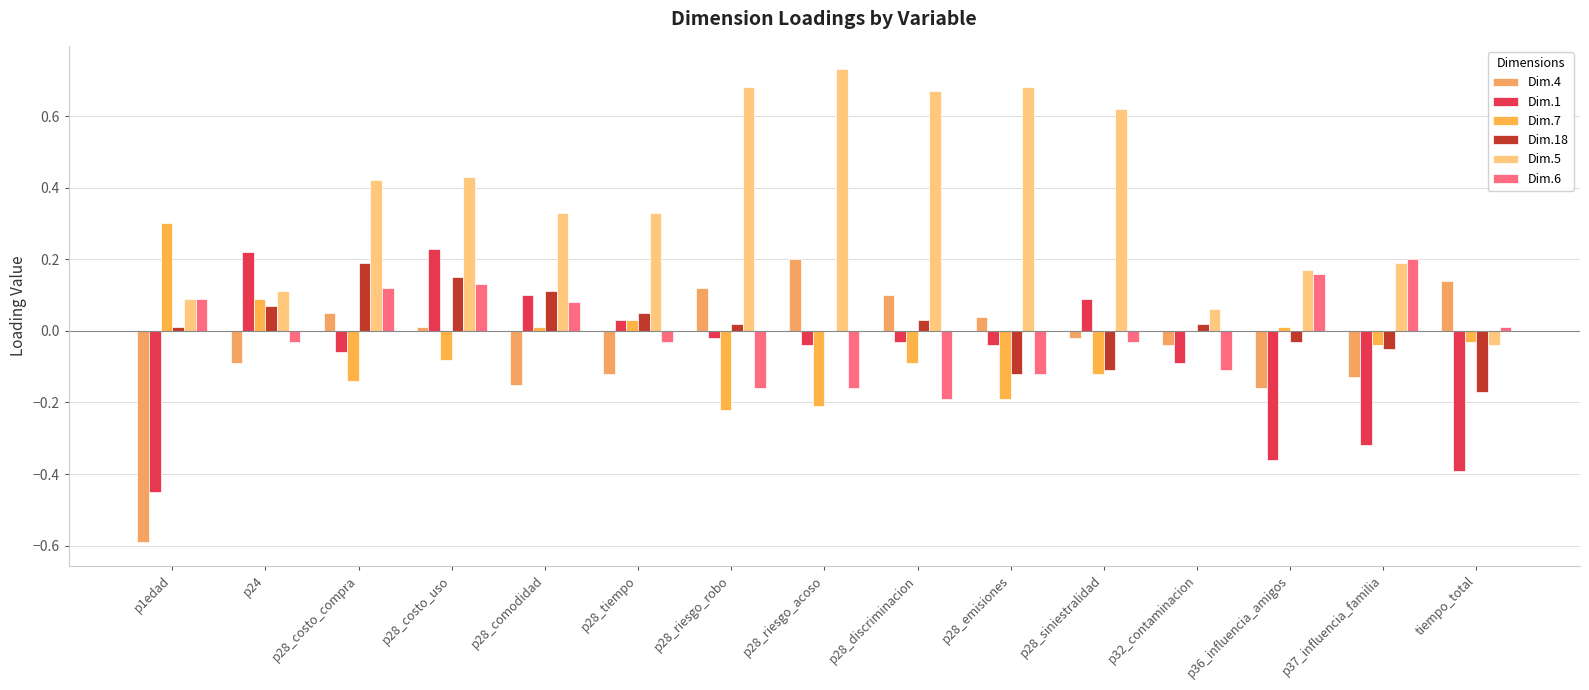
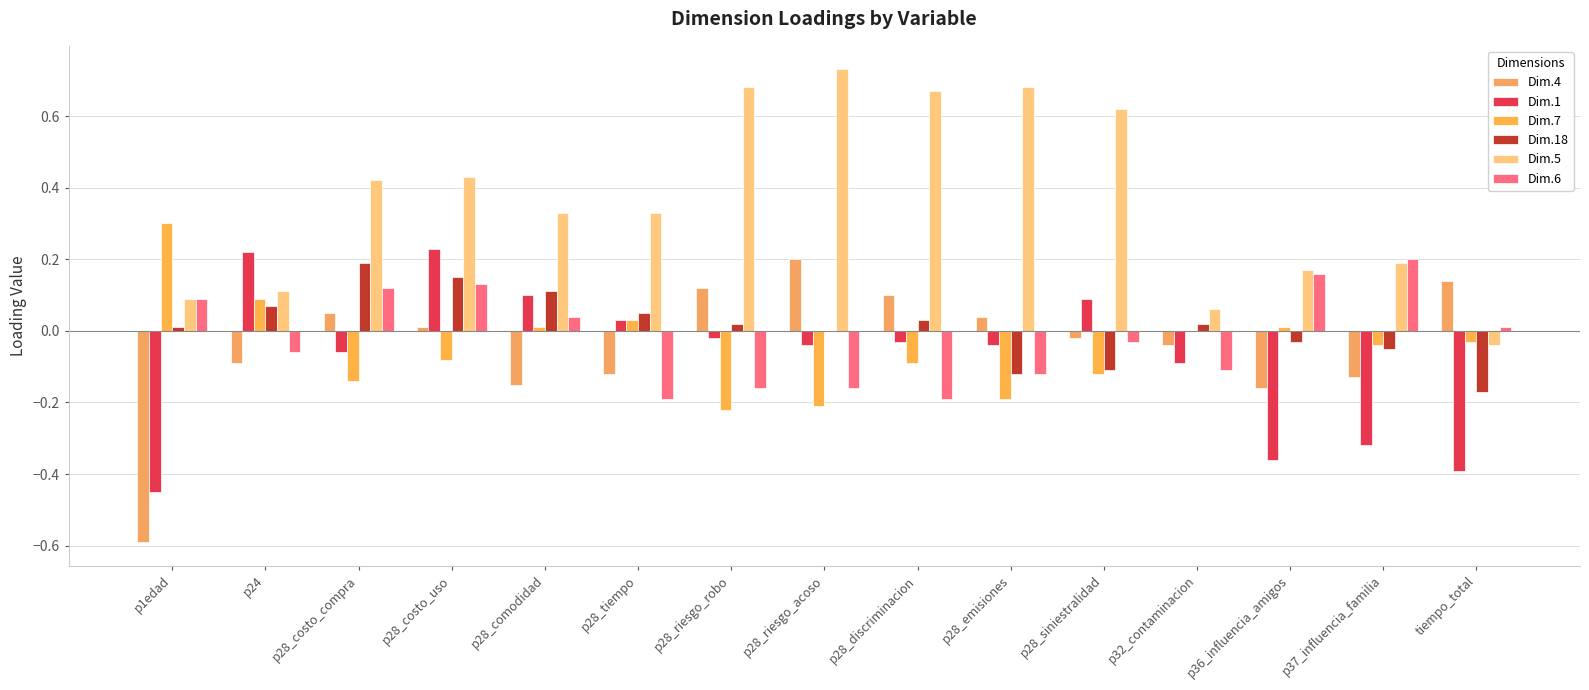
  {
    "Dim.6": {
      "p1edad": 0.09,
-     "p24": -0.03,
+     "p24": -0.06,
      "p28_costo_compra": 0.12,
      "p28_costo_uso": 0.13,
-     "p28_comodidad": 0.08,
-     "p28_tiempo": -0.03,
+     "p28_comodidad": 0.04,
+     "p28_tiempo": -0.19,
      "p28_riesgo_robo": -0.16,
      "p28_riesgo_acoso": -0.16,
      "p28_discriminacion": -0.19,
      "p28_emisiones": -0.12,
      "p28_siniestralidad": -0.03,
      "p32_contaminacion": -0.11,
      "p36_influencia_amigos": 0.16,
      "p37_influencia_familia": 0.20,
      "tiempo_total": 0.01
    }
  }
